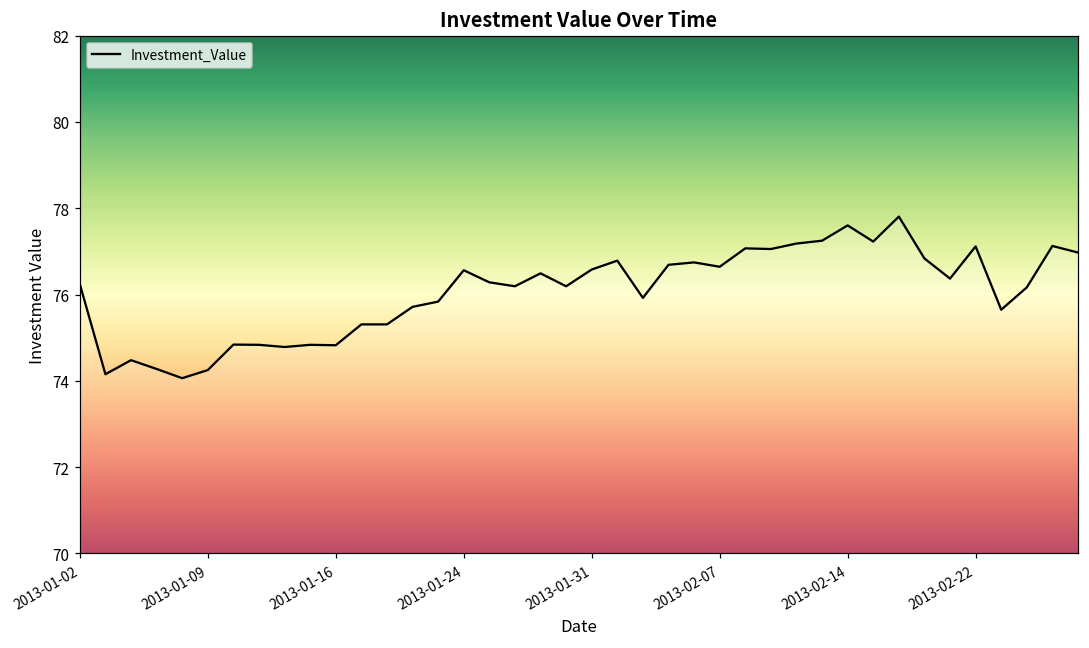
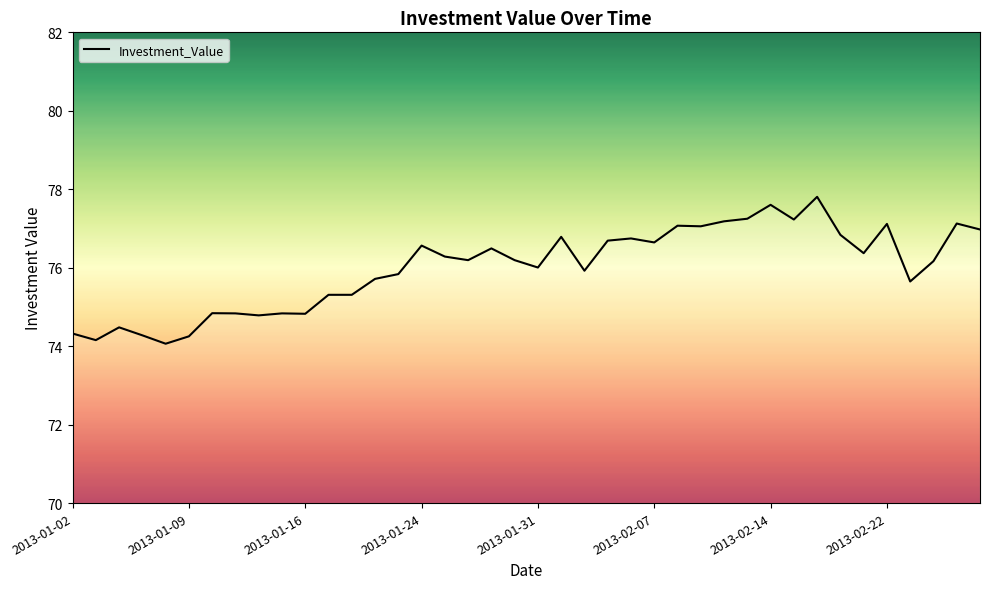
  {
-   "2013-01-02": 76.2,
+   "2013-01-02": 74.3,
    "2013-01-09": 74.3,
    "2013-01-16": 74.8,
    "2013-01-24": 76.6,
-   "2013-01-31": 76.6,
+   "2013-01-31": 76.0,
    "2013-02-07": 76.6,
    "2013-02-14": 77.6,
    "2013-02-22": 77.1
  }
